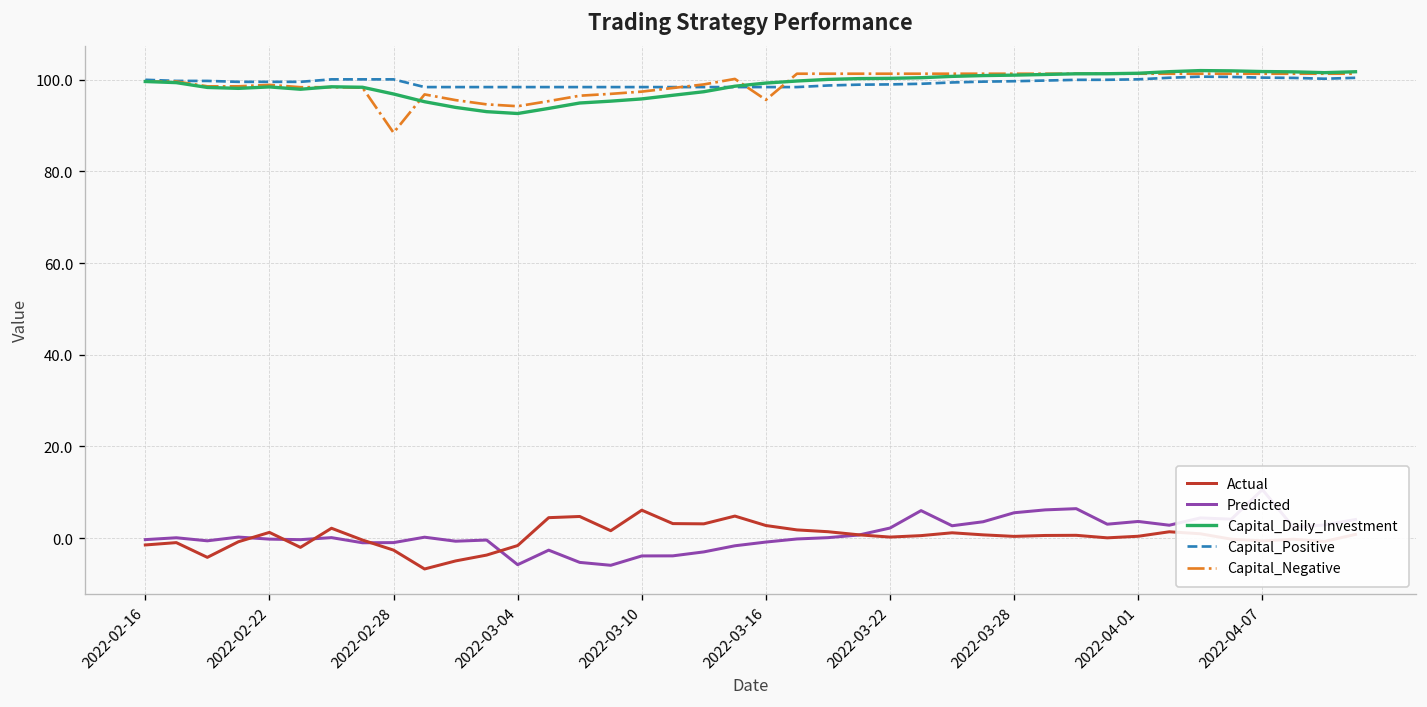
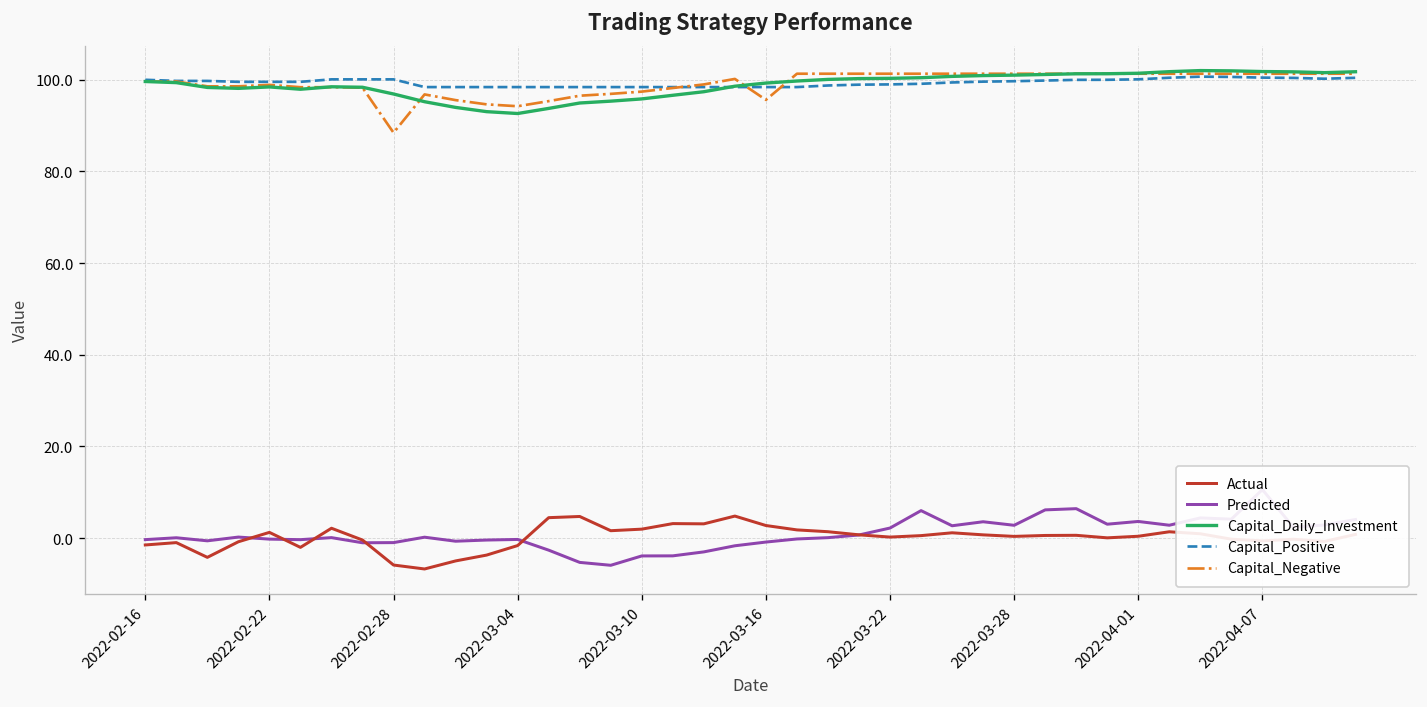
  {
    "Actual": {
      "2022-02-16": -1,
      "2022-02-22": 1,
-     "2022-02-28": -3,
+     "2022-02-28": -6,
      "2022-03-04": -2,
-     "2022-03-10": 6,
+     "2022-03-10": 2,
      "2022-03-16": 3,
      "2022-03-22": 0,
      "2022-03-28": 0,
      "2022-04-01": 0
    },
    "Predicted": {
      "2022-02-16": 0,
      "2022-02-22": 0,
      "2022-02-28": -1,
-     "2022-03-04": -6,
+     "2022-03-04": 0,
      "2022-03-10": -4,
      "2022-03-16": -1,
      "2022-03-22": 2,
-     "2022-03-28": 6,
+     "2022-03-28": 3,
      "2022-04-01": 4
    },
    "Capital_Daily_Investment": {
      "2022-02-28": 97,
      "2022-03-04": 93,
      "2022-03-10": 96,
      "2022-03-16": 99,
      "2022-03-22": 100
    },
    "Capital_Positive": {
      "2022-02-22": 100,
      "2022-02-28": 100,
      "2022-03-04": 98,
      "2022-03-10": 98,
      "2022-03-16": 98,
      "2022-03-22": 99,
      "2022-03-28": 100,
      "2022-04-01": 100,
      "2022-04-07": 100
    },
    "Capital_Negative": {
      "2022-02-28": 88,
      "2022-03-04": 94,
      "2022-03-10": 97,
      "2022-03-16": 96,
      "2022-03-22": 101
    }
  }
